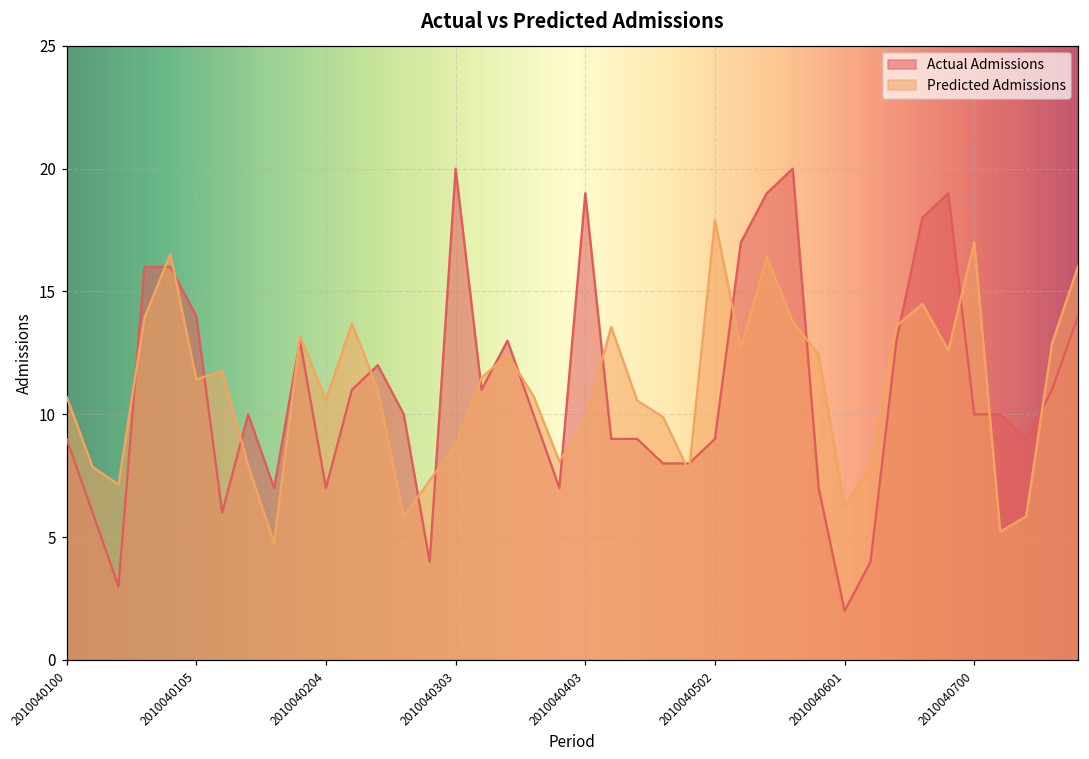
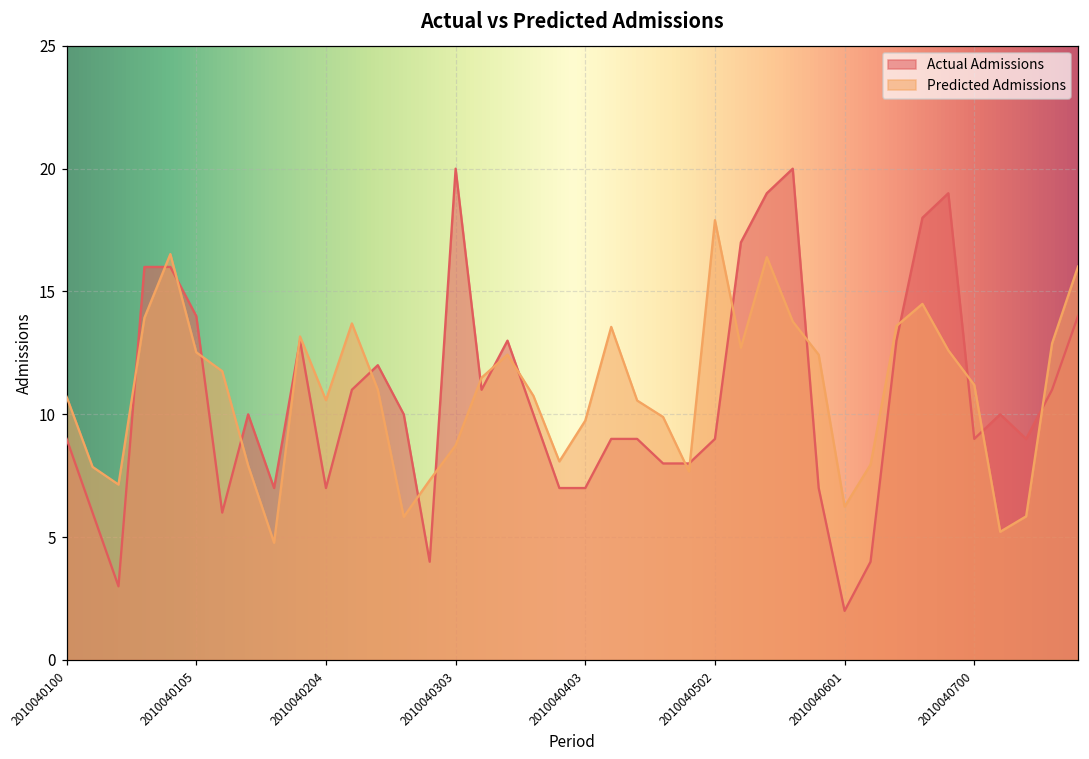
  {
    "Actual Admissions": {
      "2010040100": 9,
      "2010040105": 14,
      "2010040204": 7,
      "2010040303": 20,
-     "2010040403": 19,
+     "2010040403": 7,
      "2010040502": 9,
      "2010040601": 2,
-     "2010040700": 10
+     "2010040700": 9
    },
    "Predicted Admissions": {
      "2010040100": 10.7,
-     "2010040105": 11.4,
+     "2010040105": 12.5,
      "2010040204": 10.6,
      "2010040303": 8.7,
      "2010040403": 9.7,
      "2010040502": 17.9,
      "2010040601": 6.2,
-     "2010040700": 17.0
+     "2010040700": 11.2
    }
  }
